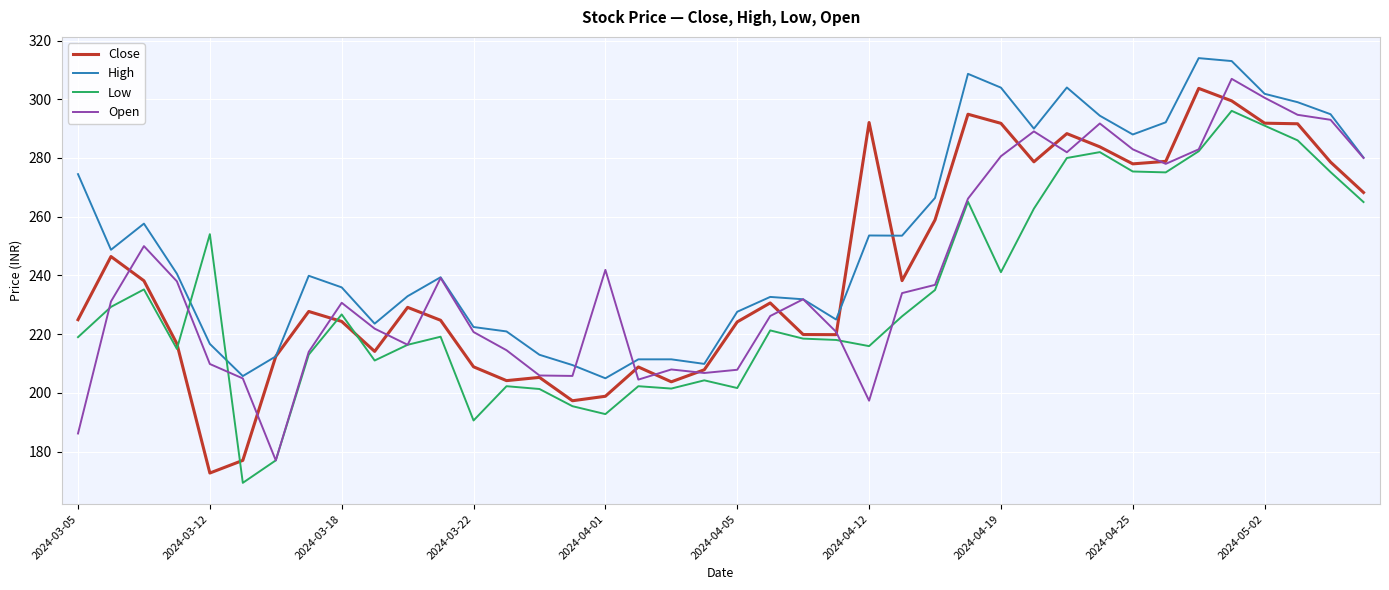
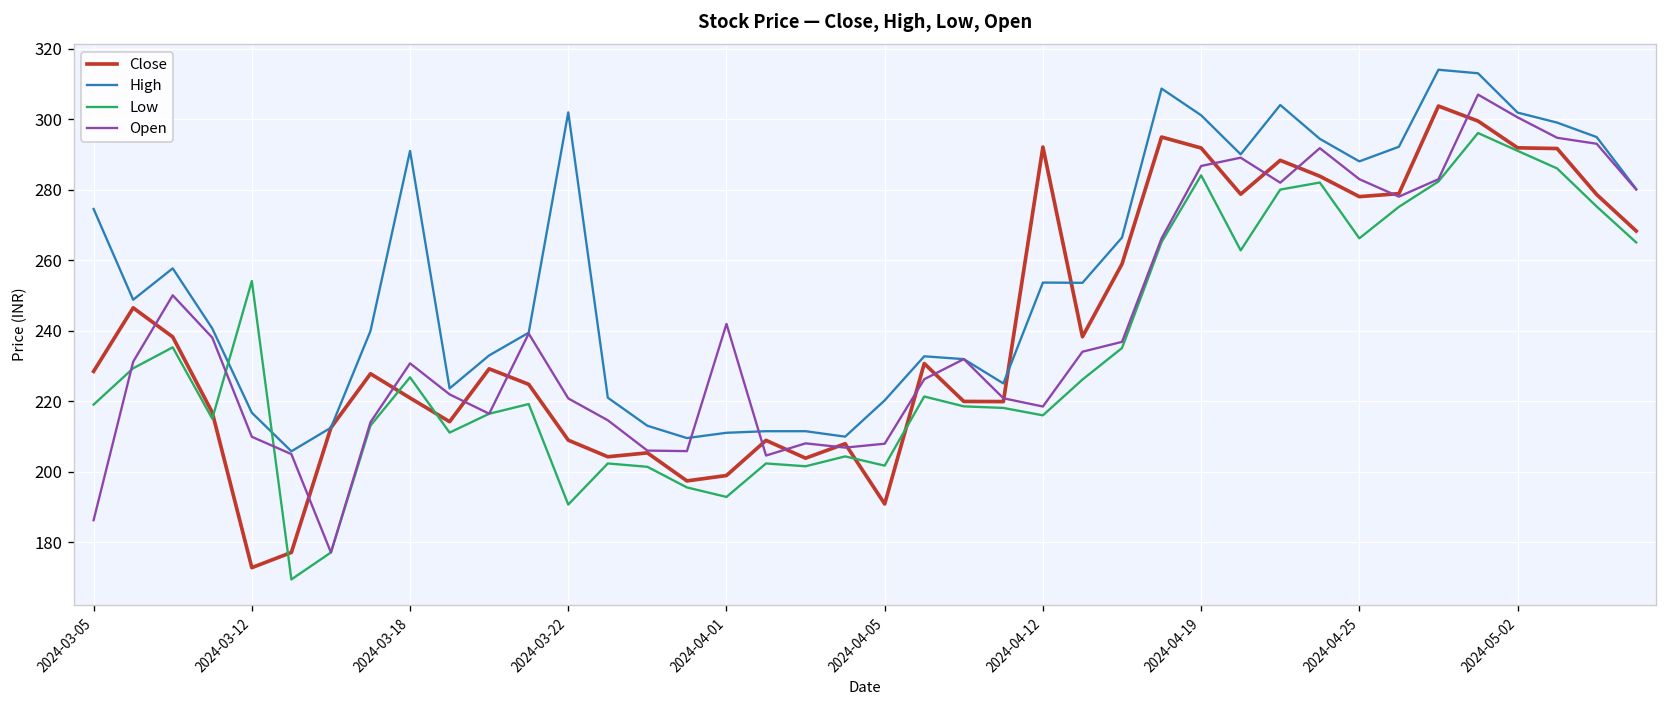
  {
    "Close": {
-     "2024-03-05": 225,
+     "2024-03-05": 228,
      "2024-03-12": 173,
-     "2024-03-18": 224,
+     "2024-03-18": 221,
      "2024-03-22": 209,
      "2024-04-01": 199,
-     "2024-04-05": 224,
+     "2024-04-05": 191,
      "2024-04-12": 292,
      "2024-04-19": 292,
      "2024-04-25": 278
    },
    "High": {
      "2024-03-05": 275,
      "2024-03-12": 217,
-     "2024-03-18": 236,
-     "2024-03-22": 222,
-     "2024-04-01": 205,
-     "2024-04-05": 228,
+     "2024-03-18": 291,
+     "2024-03-22": 302,
+     "2024-04-01": 211,
+     "2024-04-05": 220,
      "2024-04-12": 254,
-     "2024-04-19": 304,
+     "2024-04-19": 301,
      "2024-04-25": 288,
      "2024-05-02": 302
    },
    "Low": {
      "2024-03-05": 219,
      "2024-03-12": 254,
      "2024-03-18": 227,
      "2024-03-22": 191,
      "2024-04-01": 193,
      "2024-04-05": 202,
      "2024-04-12": 216,
-     "2024-04-19": 241,
-     "2024-04-25": 275
+     "2024-04-19": 284,
+     "2024-04-25": 266
    },
    "Open": {
      "2024-03-05": 186,
      "2024-03-12": 210,
      "2024-03-18": 231,
      "2024-03-22": 221,
      "2024-04-01": 242,
      "2024-04-05": 208,
-     "2024-04-12": 197,
-     "2024-04-19": 281,
+     "2024-04-12": 218,
+     "2024-04-19": 287,
      "2024-04-25": 283,
      "2024-05-02": 301
    }
  }
